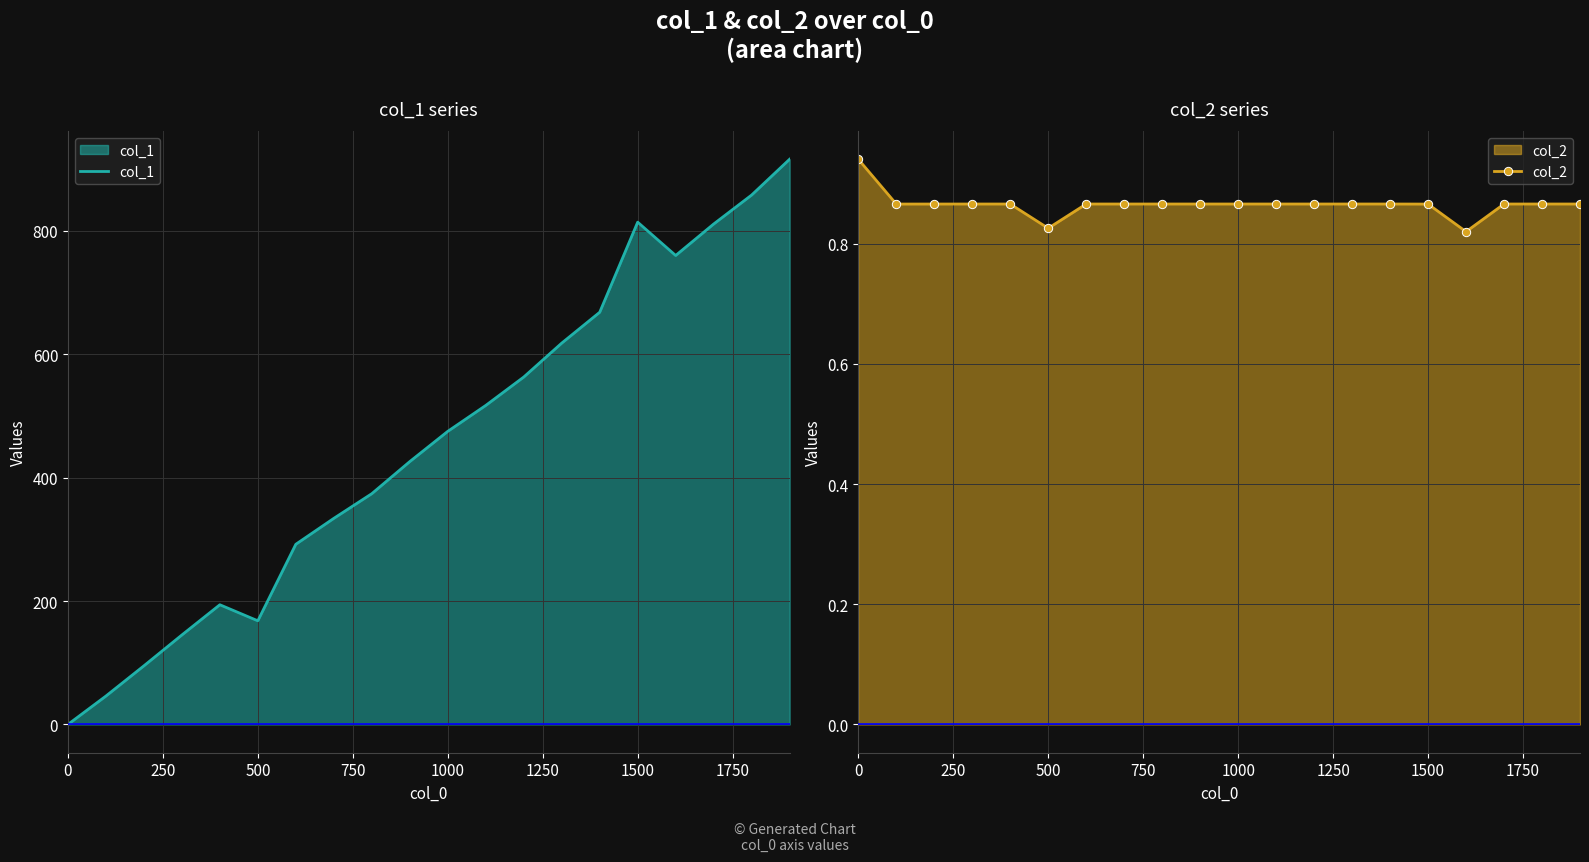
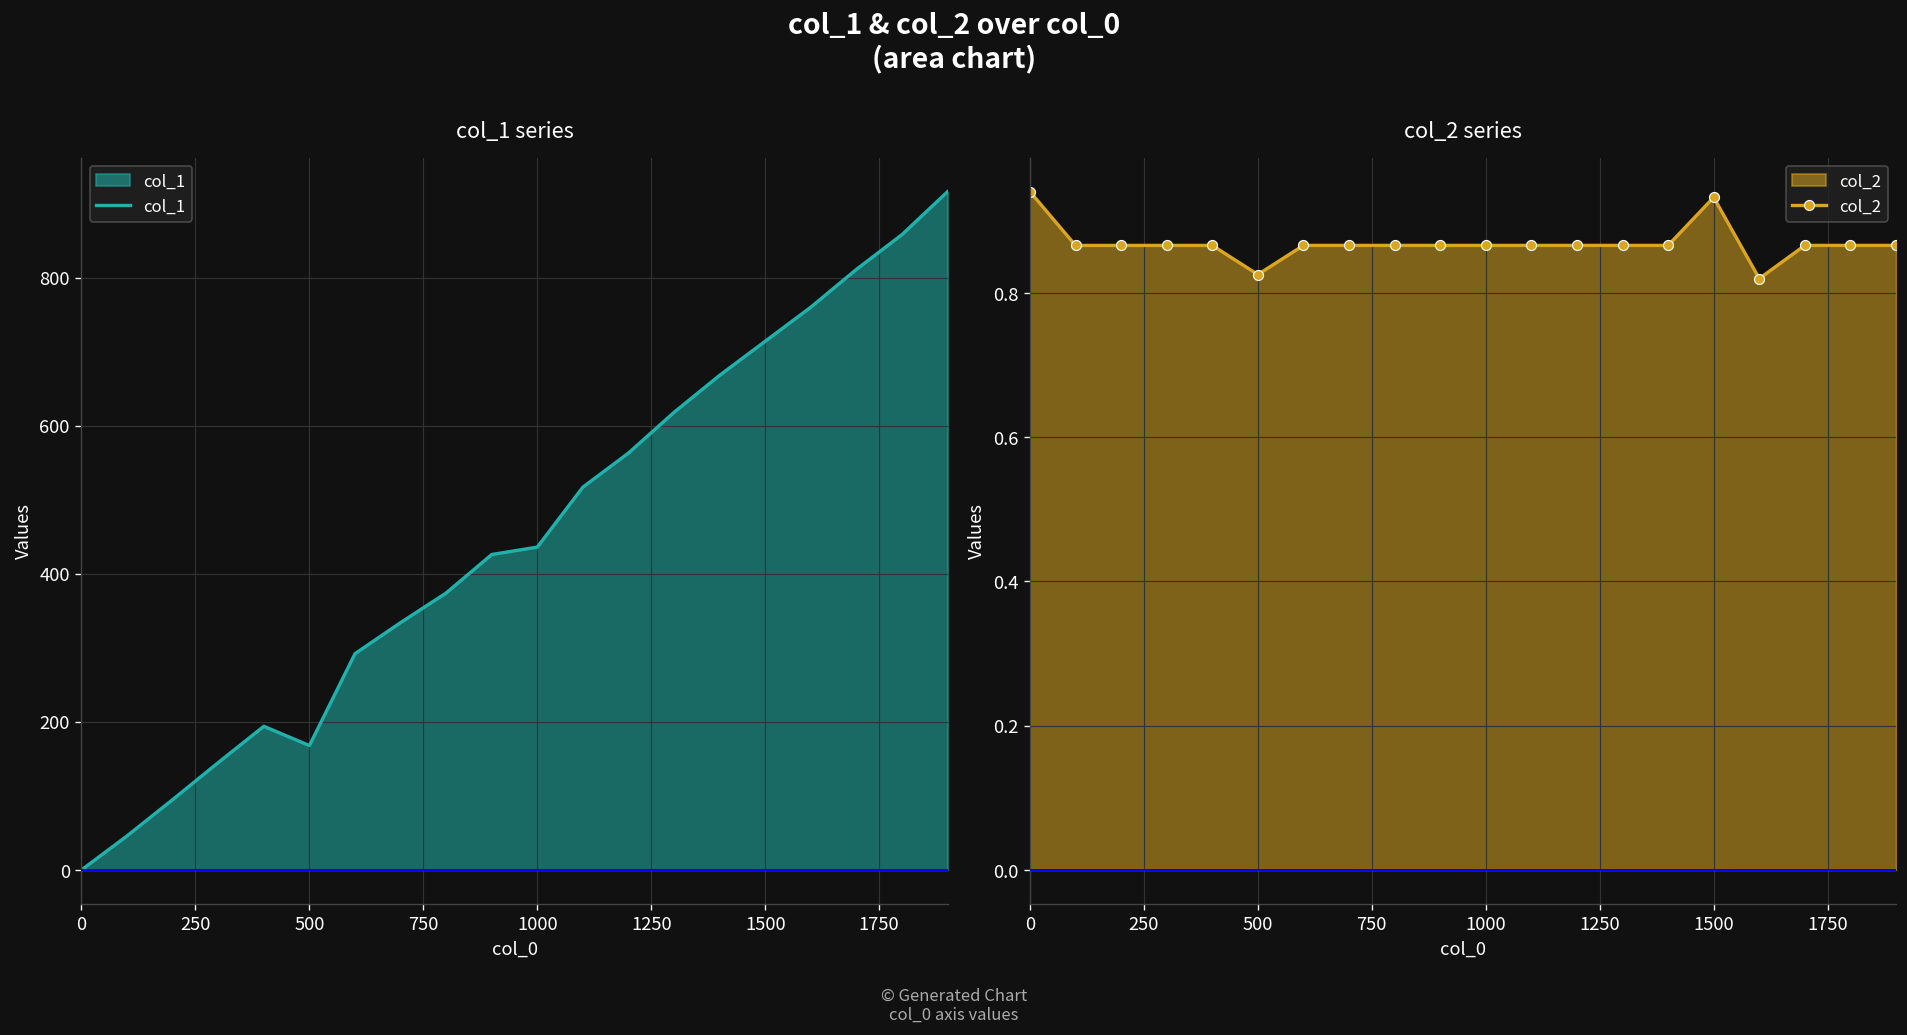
  {
    "col_1 series": {
      "0": 0,
      "500": 170,
-     "1000": 480,
-     "1500": 810
+     "1000": 440,
+     "1500": 710
    },
    "col_2 series": {
      "0": 0.94,
      "500": 0.83,
      "1000": 0.87,
-     "1500": 0.87
+     "1500": 0.93
    }
  }
